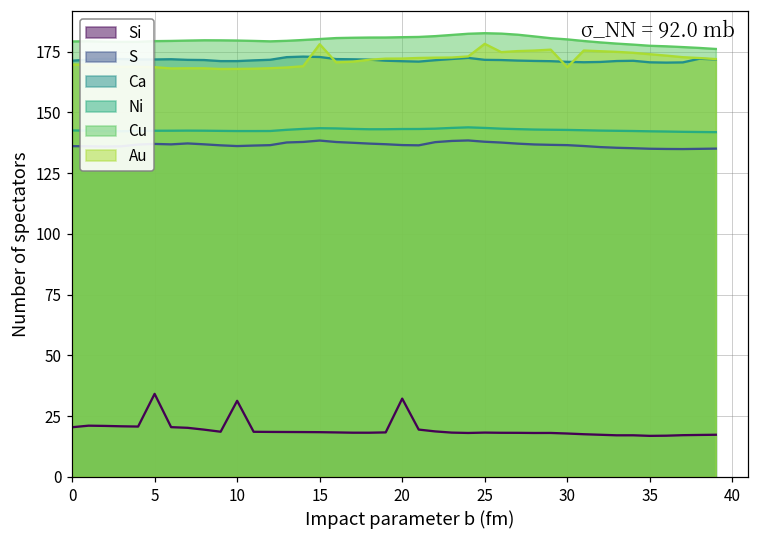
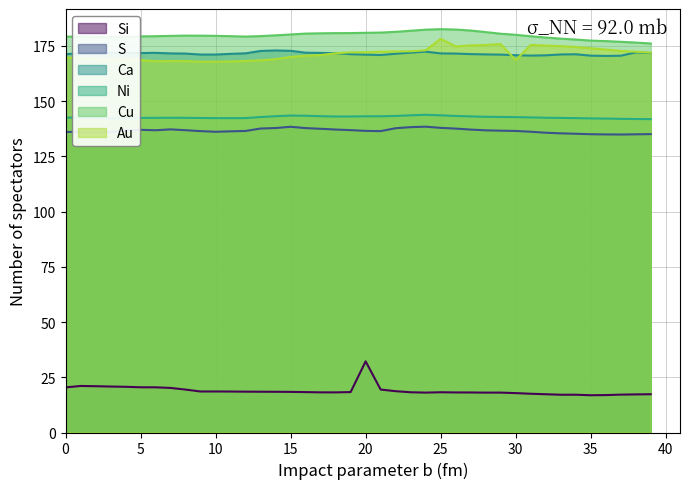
  {
    "Si": {
      "0": 20,
-     "5": 34,
-     "10": 31,
+     "5": 20,
+     "10": 19,
      "15": 18,
      "20": 32,
      "25": 18,
      "30": 18,
      "35": 17
    },
    "Au": {
      "0": 170,
      "5": 169,
      "10": 168,
-     "15": 178,
+     "15": 170,
      "25": 178,
      "30": 169,
      "35": 174
    }
  }
